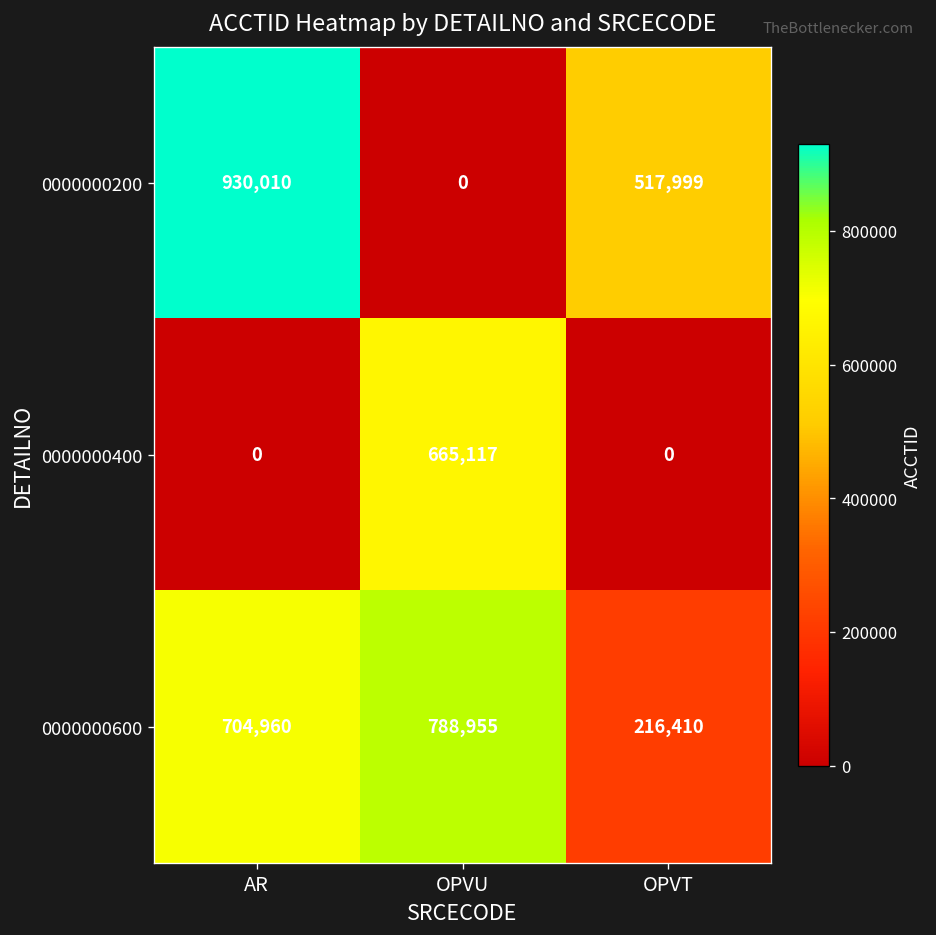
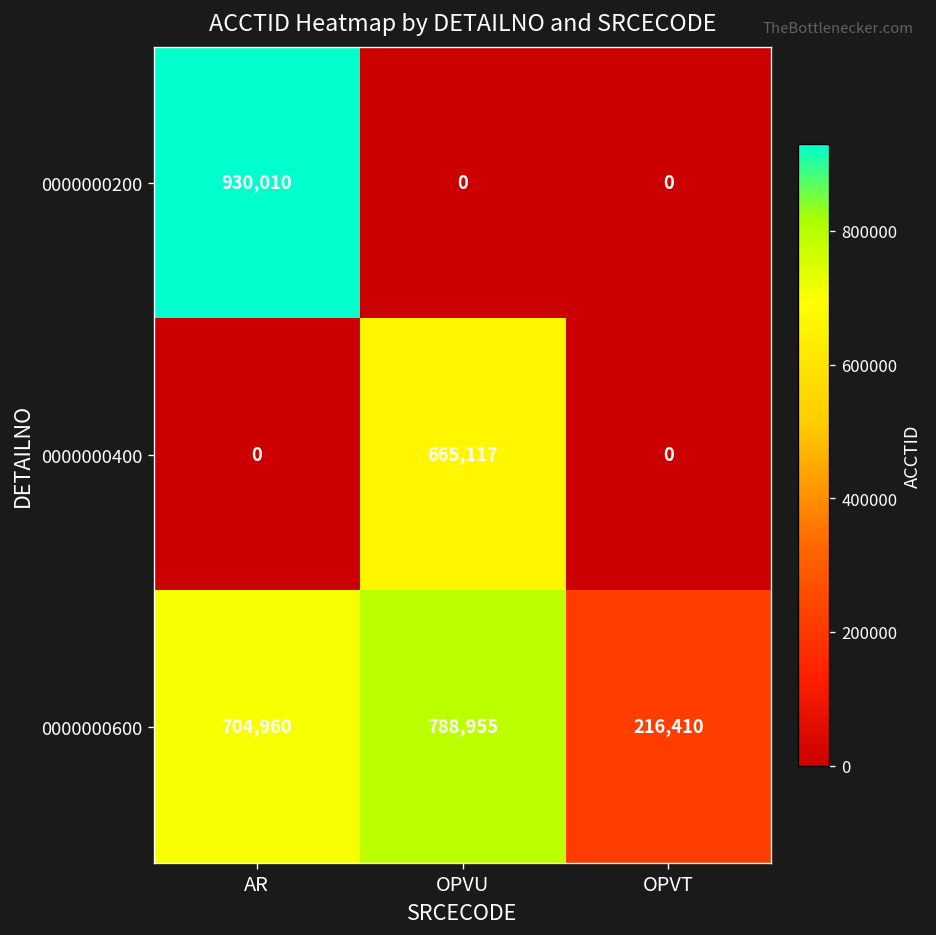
  {
    "0000000200": {
      "AR": "930,010",
      "OPVU": "0",
-     "OPVT": "517,999"
+     "OPVT": "0"
    },
    "0000000400": {
      "AR": "0",
      "OPVU": "665,117",
      "OPVT": "0"
    },
    "0000000600": {
      "AR": "704,960",
      "OPVU": "788,955",
      "OPVT": "216,410"
    }
  }
